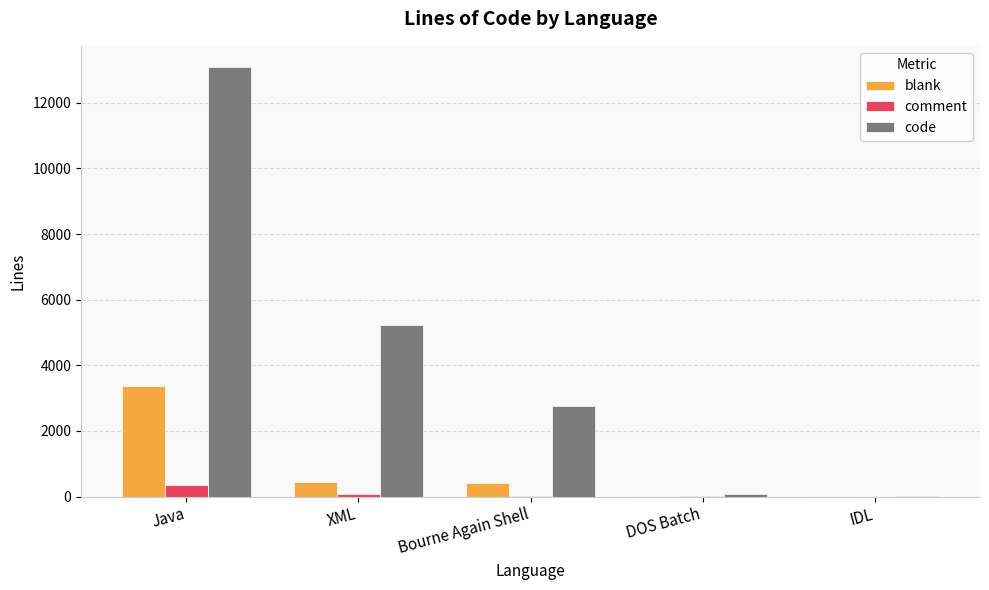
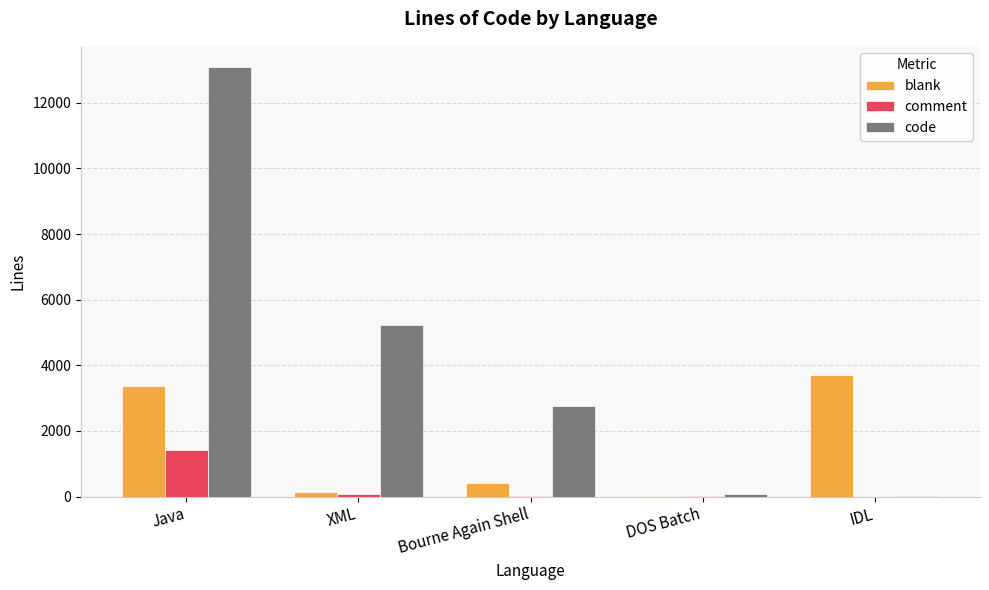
  {
    "blank": {
      "Java": 3400,
-     "XML": 400,
+     "XML": 200,
      "Bourne Again Shell": 400,
-     "IDL": 0
+     "IDL": 3700
    },
    "comment": {
-     "Java": 400,
+     "Java": 1400,
      "IDL": 0
    },
    "code": {
      "Java": 13100,
      "XML": 5200,
      "Bourne Again Shell": 2800
    }
  }
